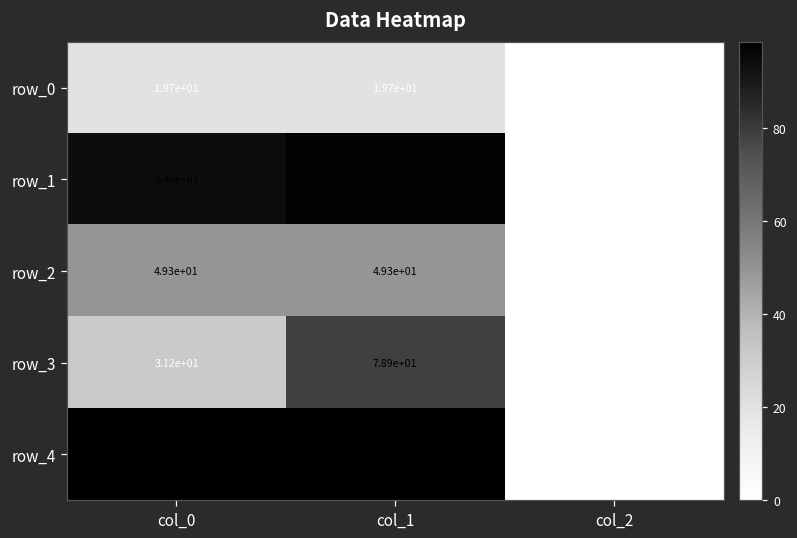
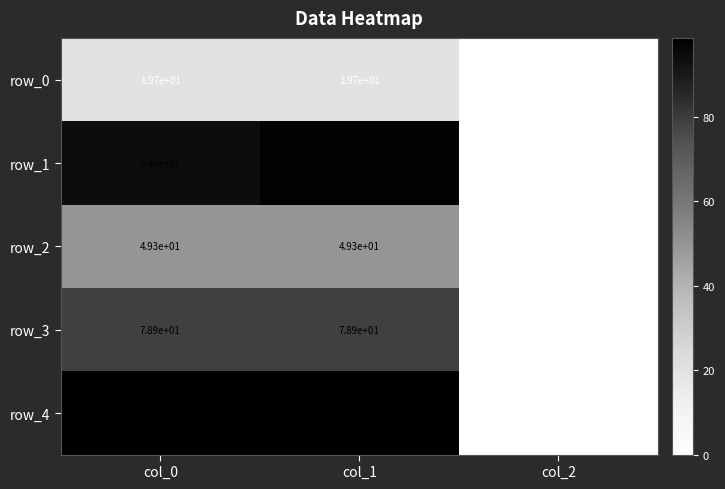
  {
    "row_2": {
      "col_0": "4.93e+01",
      "col_1": "4.93e+01"
    },
    "row_3": {
-     "col_0": "3.12e+01",
+     "col_0": "7.89e+01",
      "col_1": "7.89e+01"
    }
  }
